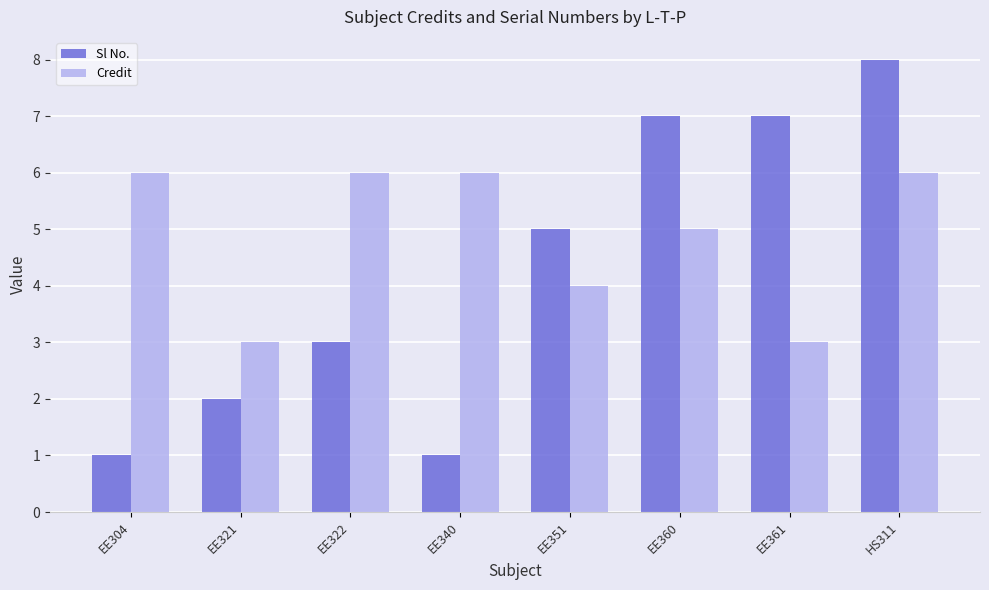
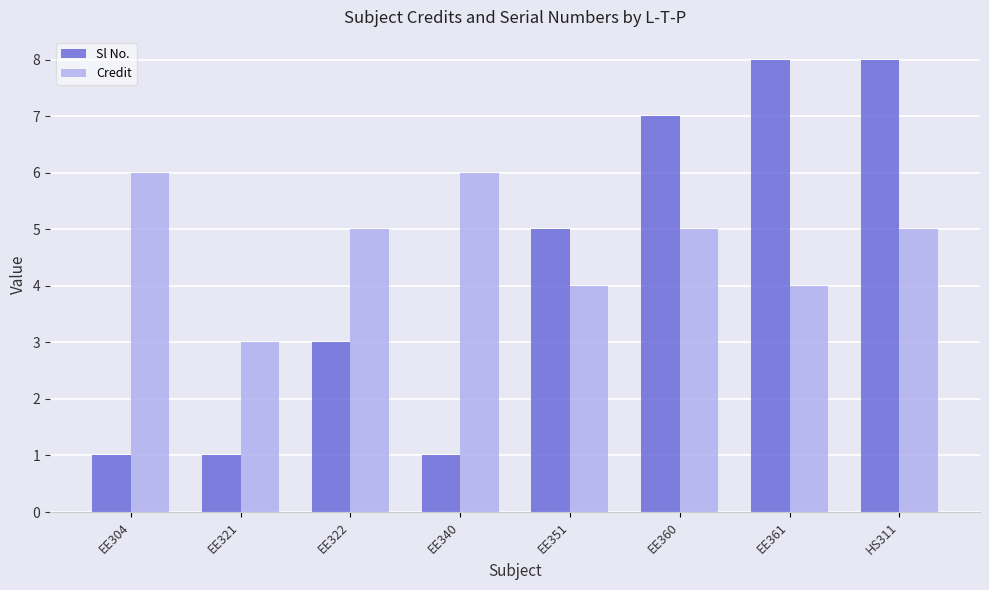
  {
    "Sl No.": {
      "EE304": 1,
-     "EE321": 2,
+     "EE321": 1,
      "EE322": 3,
      "EE340": 1,
      "EE351": 5,
      "EE360": 7,
-     "EE361": 7,
+     "EE361": 8,
      "HS311": 8
    },
    "Credit": {
      "EE304": 6,
      "EE321": 3,
-     "EE322": 6,
+     "EE322": 5,
      "EE340": 6,
      "EE351": 4,
      "EE360": 5,
-     "EE361": 3,
-     "HS311": 6
+     "EE361": 4,
+     "HS311": 5
    }
  }
